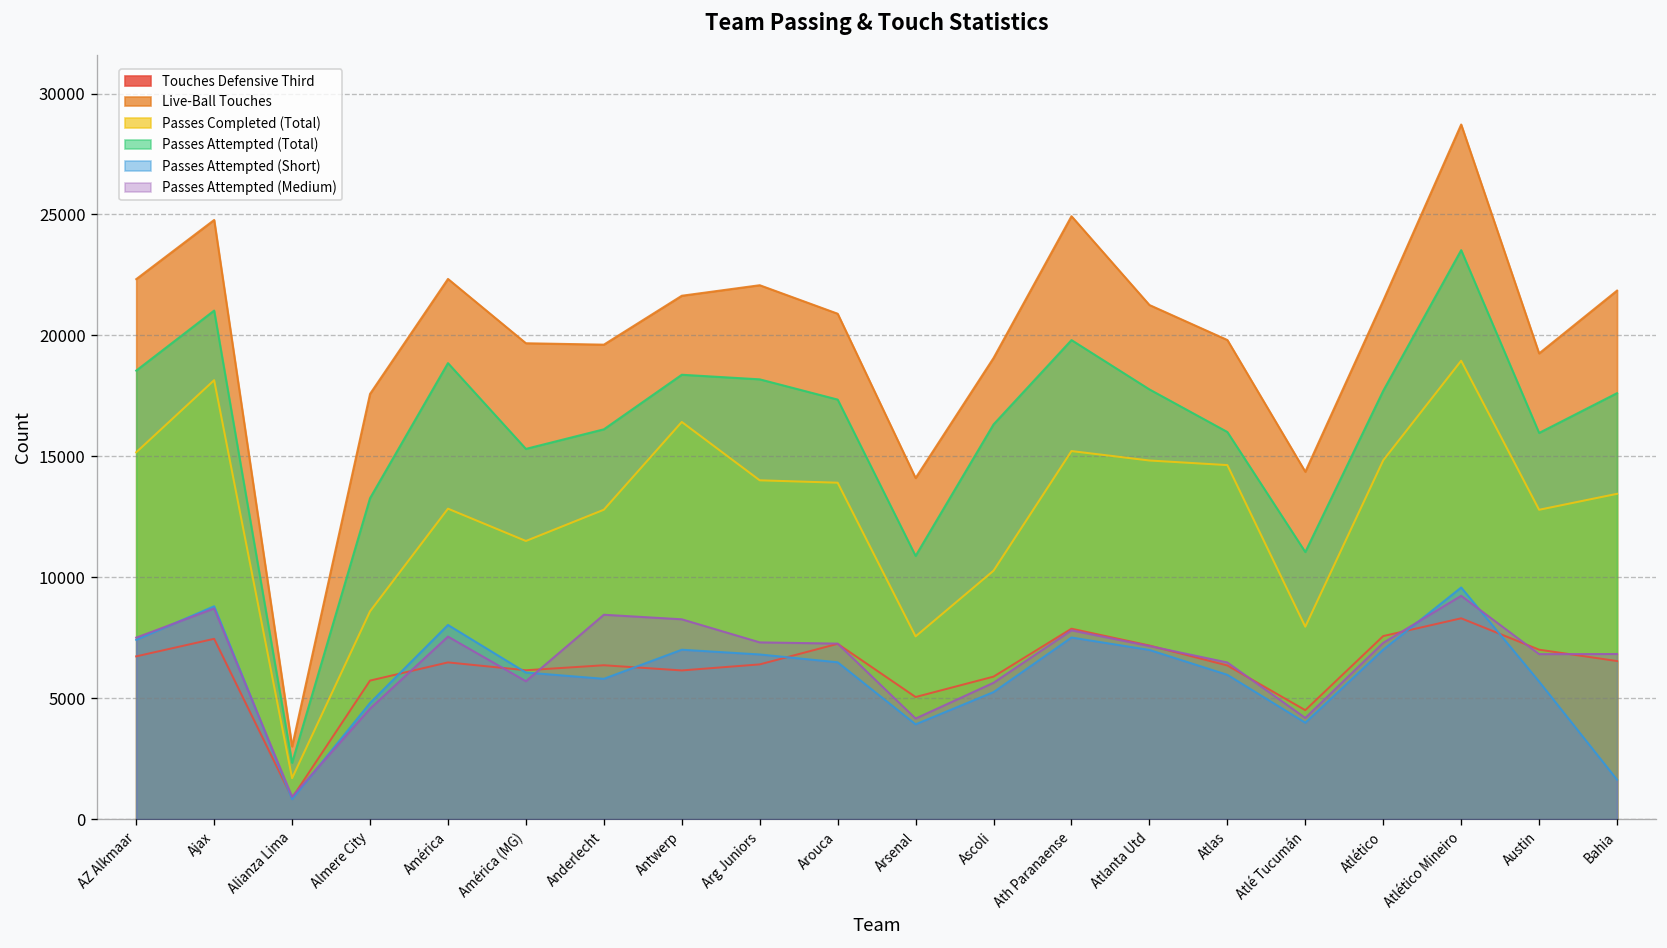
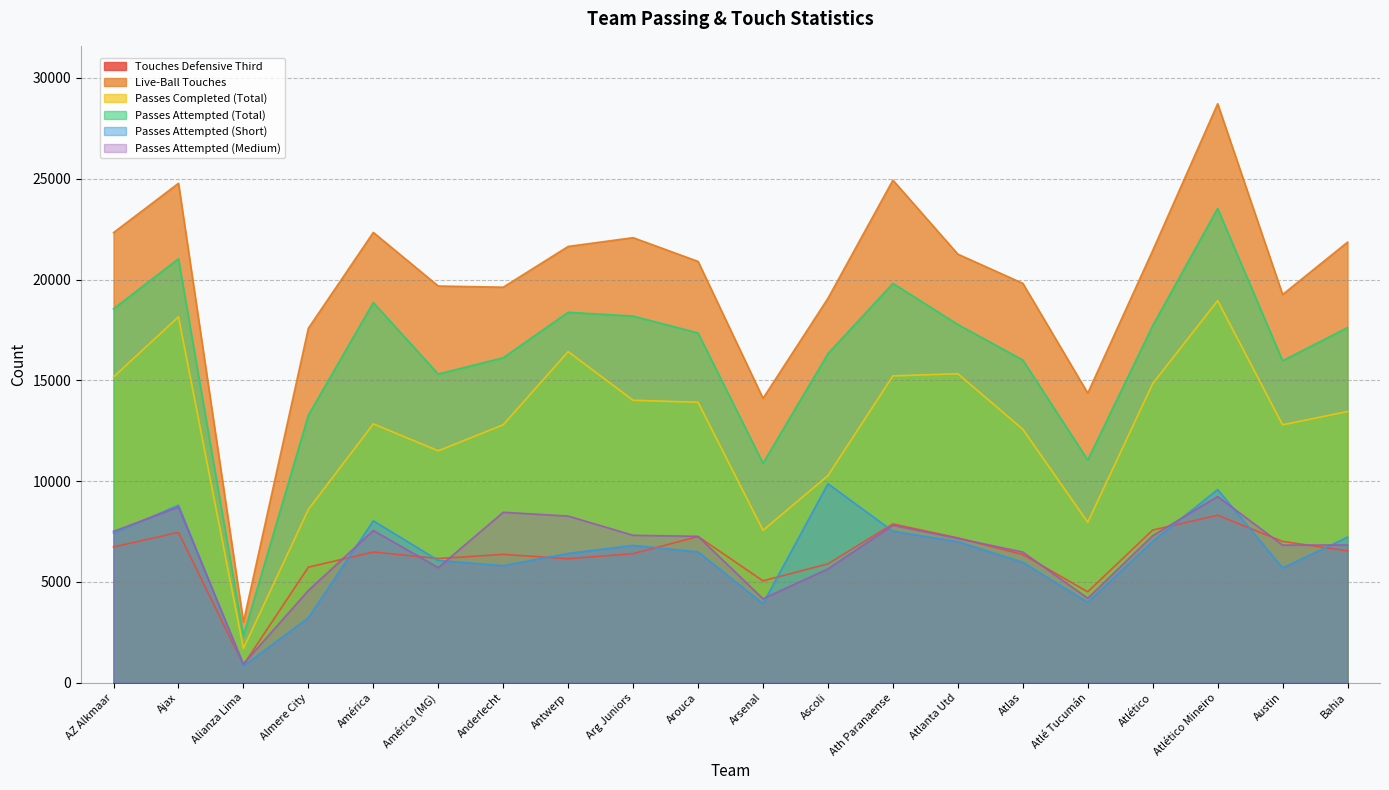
  {
    "Passes Completed (Total)": {
      "AZ Alkmaar": 15200,
      "Ajax": 18100,
      "Alianza Lima": 1700,
      "Almere City": 8600,
      "América": 12800,
      "América (MG)": 11500,
      "Anderlecht": 12800,
      "Antwerp": 16400,
      "Arg Juniors": 14000,
      "Arouca": 13900,
      "Arsenal": 7600,
      "Ascoli": 10300,
      "Ath Paranaense": 15200,
-     "Atlanta Utd": 14800,
-     "Atlas": 14600,
+     "Atlanta Utd": 15300,
+     "Atlas": 12600,
      "Atlé Tucumán": 8000,
      "Atlético": 14800,
      "Atlético Mineiro": 19000,
      "Austin": 12800,
      "Bahia": 13500
    },
    "Passes Attempted (Total)": {
      "AZ Alkmaar": 18500,
      "Ajax": 21000,
      "Alianza Lima": 2300,
      "Almere City": 13300,
      "América": 18900,
      "América (MG)": 15300,
      "Anderlecht": 16100,
      "Antwerp": 18400,
      "Arg Juniors": 18200,
      "Arouca": 17300,
      "Arsenal": 10900,
      "Ascoli": 16300,
      "Ath Paranaense": 19800,
      "Atlanta Utd": 17800,
      "Atlas": 16000,
      "Atlé Tucumán": 11000,
      "Atlético": 17700,
      "Atlético Mineiro": 23500,
      "Austin": 16000,
      "Bahia": 17600
    },
    "Passes Attempted (Short)": {
-     "Almere City": 4800,
+     "Almere City": 3200,
      "América": 8000,
      "Anderlecht": 5800,
-     "Antwerp": 7000,
+     "Antwerp": 6400,
      "Arg Juniors": 6800,
      "Arouca": 6500,
      "Arsenal": 3900,
-     "Ascoli": 5300,
+     "Ascoli": 9900,
      "Ath Paranaense": 7500,
      "Atlanta Utd": 7000,
      "Atlas": 6000,
      "Atlé Tucumán": 4000,
      "Atlético": 7000,
      "Atlético Mineiro": 9600,
      "Austin": 5700,
-     "Bahia": 1600
+     "Bahia": 7200
    },
    "Passes Attempted (Medium)": {
      "Almere City": 4600,
      "América": 7600,
      "América (MG)": 5700,
      "Anderlecht": 8500,
      "Antwerp": 8300,
      "Arg Juniors": 7300,
      "Arsenal": 4200,
      "Ascoli": 5600,
      "Atlas": 6500,
      "Atlé Tucumán": 4200,
      "Atlético": 7300,
      "Atlético Mineiro": 9200,
      "Austin": 6800,
      "Bahia": 6800
    }
  }
